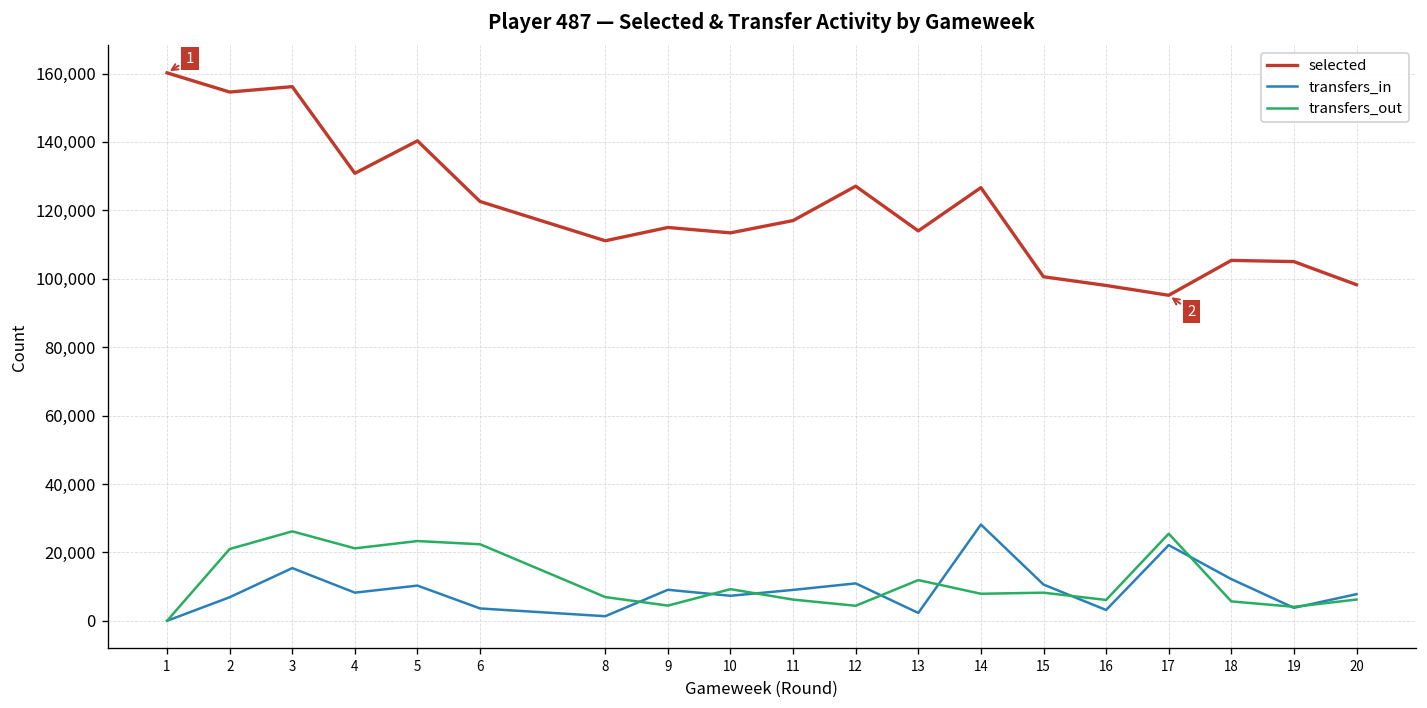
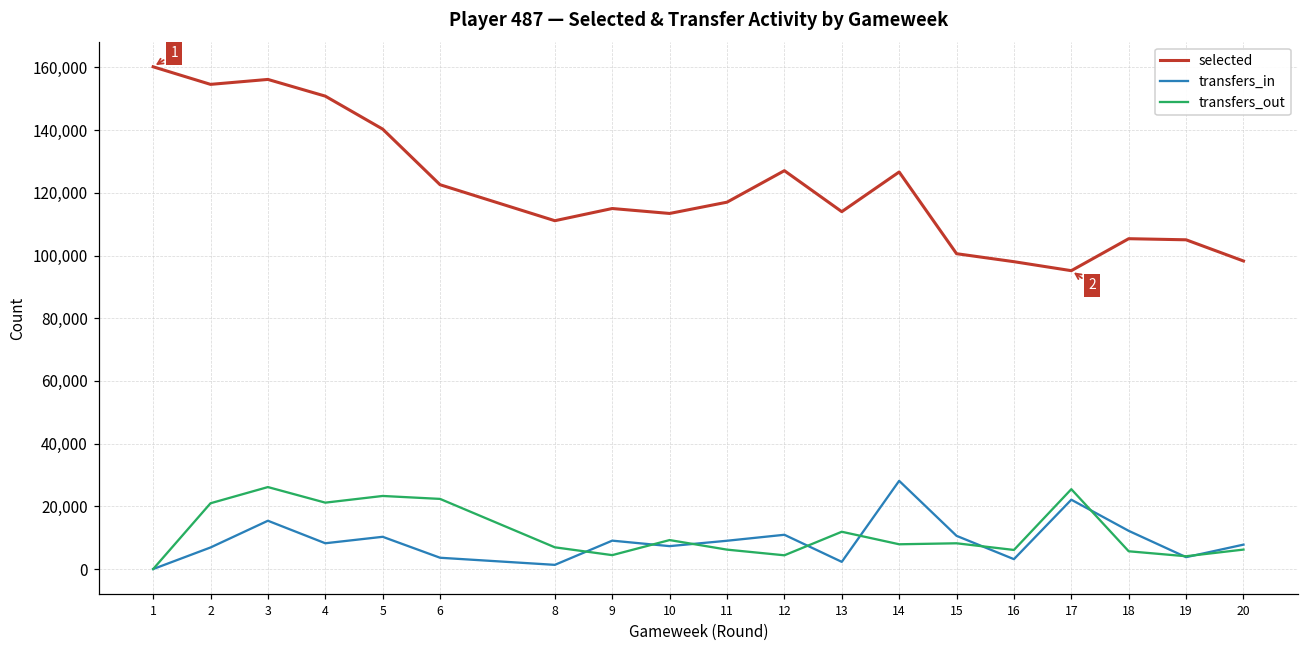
  {
    "selected": {
      "2": "155,000",
      "3": "156,000",
-     "4": "131,000",
+     "4": "151,000",
      "5": "140,000",
      "6": "123,000",
      "8": "111,000",
      "9": "115,000",
      "10": "113,000",
      "11": "117,000",
      "12": "127,000",
      "13": "114,000",
      "14": "127,000",
      "15": "101,000",
      "16": "98,000",
      "18": "105,000",
      "19": "105,000",
      "20": "98,000"
    },
    "transfers_in": {
      "2": "7,000",
      "3": "15,000",
      "4": "8,000",
      "5": "10,000",
      "6": "4,000",
      "8": "1,000",
      "9": "9,000",
      "10": "7,000",
      "11": "9,000",
      "12": "11,000",
      "13": "2,000",
      "14": "28,000",
      "15": "11,000",
      "16": "3,000",
      "17": "22,000",
      "18": "12,000",
      "20": "8,000"
    },
    "transfers_out": {
      "2": "21,000",
      "3": "26,000",
      "4": "21,000",
      "5": "23,000",
      "6": "22,000",
      "8": "7,000",
      "9": "4,000",
      "10": "9,000",
      "11": "6,000",
      "12": "4,000",
      "13": "12,000",
      "14": "8,000",
      "15": "8,000",
      "16": "6,000",
      "17": "25,000",
      "18": "6,000",
      "20": "6,000"
    }
  }
